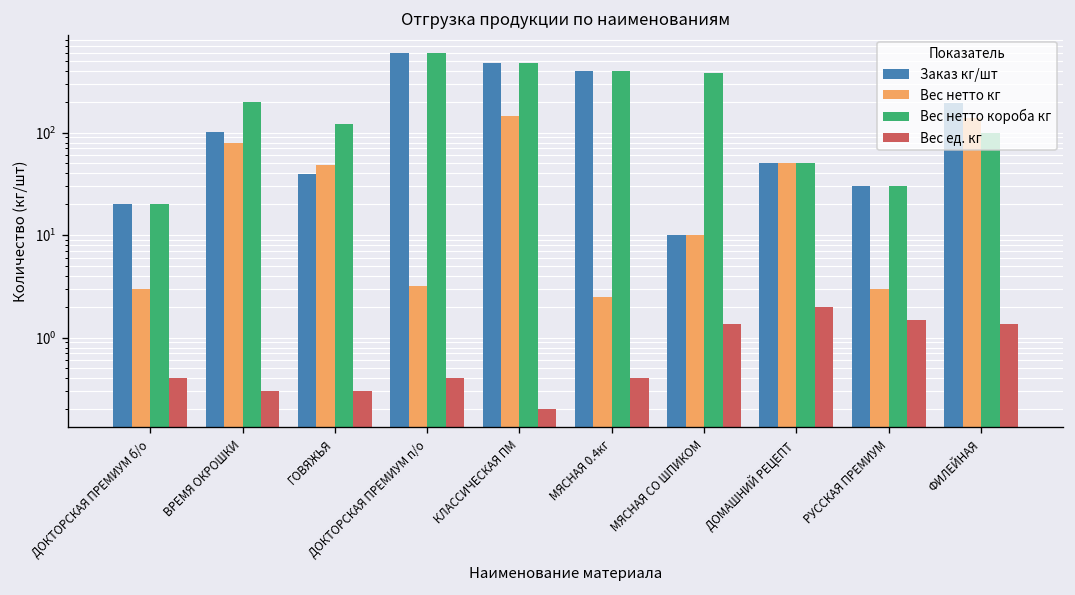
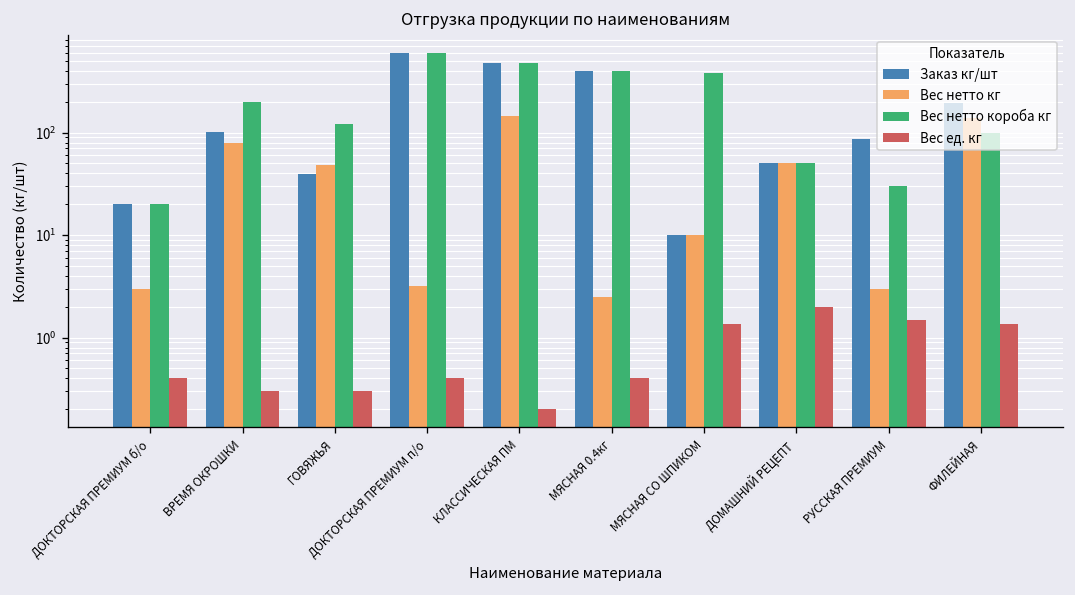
  {
    "Заказ кг/шт": {
      "ДОКТОРСКАЯ ПРЕМИУМ б/о": 20,
      "ВРЕМЯ ОКРОШКИ": 100,
      "ГОВЯЖЬЯ": 40,
      "ДОКТОРСКАЯ ПРЕМИУМ п/о": 600,
      "КЛАССИЧЕСКАЯ ПМ": 500,
      "МЯСНАЯ 0.4кг": 400,
      "МЯСНАЯ СО ШПИКОМ": 10,
      "ДОМАШНИЙ РЕЦЕПТ": 50,
-     "РУССКАЯ ПРЕМИУМ": 30
+     "РУССКАЯ ПРЕМИУМ": 90
    },
    "Вес нетто кг": {
      "ДОКТОРСКАЯ ПРЕМИУМ б/о": 3,
      "ВРЕМЯ ОКРОШКИ": 80,
      "ГОВЯЖЬЯ": 50,
      "ДОКТОРСКАЯ ПРЕМИУМ п/о": 3,
      "КЛАССИЧЕСКАЯ ПМ": 140,
      "МЯСНАЯ 0.4кг": 2.5,
      "МЯСНАЯ СО ШПИКОМ": 10,
      "ДОМАШНИЙ РЕЦЕПТ": 50,
      "РУССКАЯ ПРЕМИУМ": 3
    },
    "Вес нетто короба кг": {
      "ДОКТОРСКАЯ ПРЕМИУМ б/о": 20,
      "ВРЕМЯ ОКРОШКИ": 200,
      "ГОВЯЖЬЯ": 120,
      "ДОКТОРСКАЯ ПРЕМИУМ п/о": 600,
      "КЛАССИЧЕСКАЯ ПМ": 500,
      "МЯСНАЯ 0.4кг": 400,
      "МЯСНАЯ СО ШПИКОМ": 400,
      "ДОМАШНИЙ РЕЦЕПТ": 50,
      "РУССКАЯ ПРЕМИУМ": 30
    },
    "Вес ед. кг": {
      "ДОКТОРСКАЯ ПРЕМИУМ б/о": 0.4,
      "ВРЕМЯ ОКРОШКИ": 0.30,
      "ГОВЯЖЬЯ": 0.30,
      "ДОКТОРСКАЯ ПРЕМИУМ п/о": 0.4,
      "КЛАССИЧЕСКАЯ ПМ": 0.20,
      "МЯСНАЯ 0.4кг": 0.4,
      "МЯСНАЯ СО ШПИКОМ": 1.4,
      "ДОМАШНИЙ РЕЦЕПТ": 2,
      "РУССКАЯ ПРЕМИУМ": 1.5,
      "ФИЛЕЙНАЯ": 1.4
    }
  }
